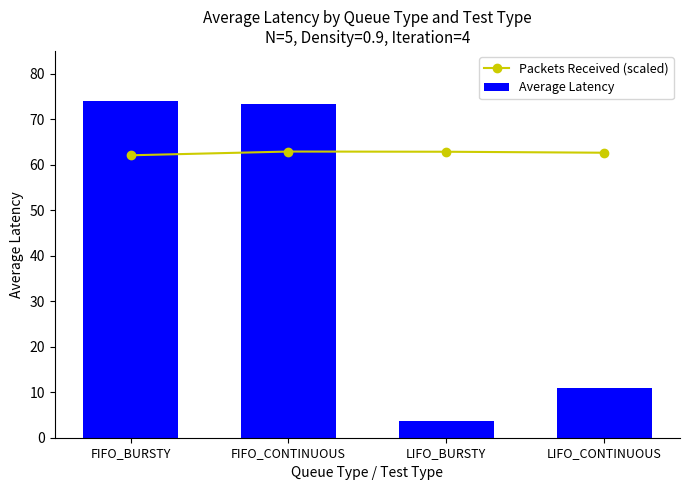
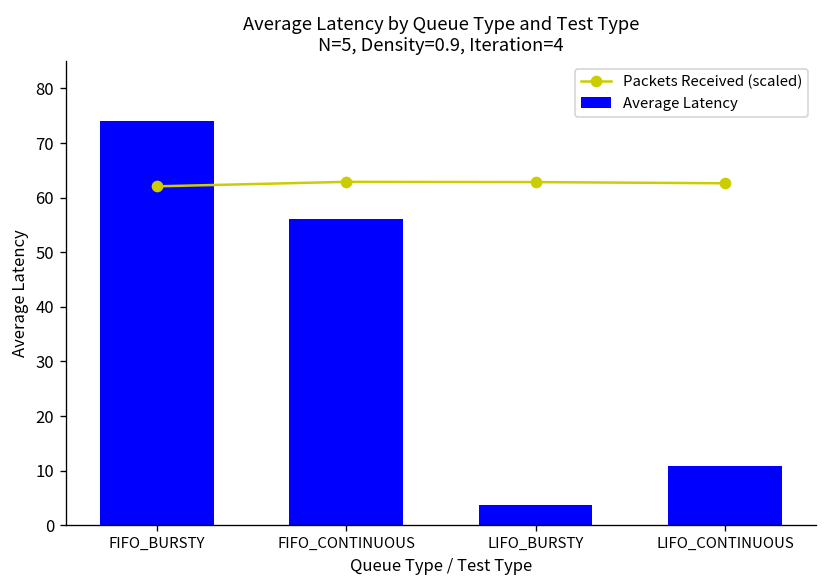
  {
    "Packets Received (scaled)": {
      "FIFO_BURSTY": 62,
      "FIFO_CONTINUOUS": 63,
      "LIFO_BURSTY": 63,
      "LIFO_CONTINUOUS": 63
    },
    "Average Latency": {
      "FIFO_BURSTY": 74,
-     "FIFO_CONTINUOUS": 73,
+     "FIFO_CONTINUOUS": 56,
      "LIFO_BURSTY": 4,
      "LIFO_CONTINUOUS": 11
    }
  }
